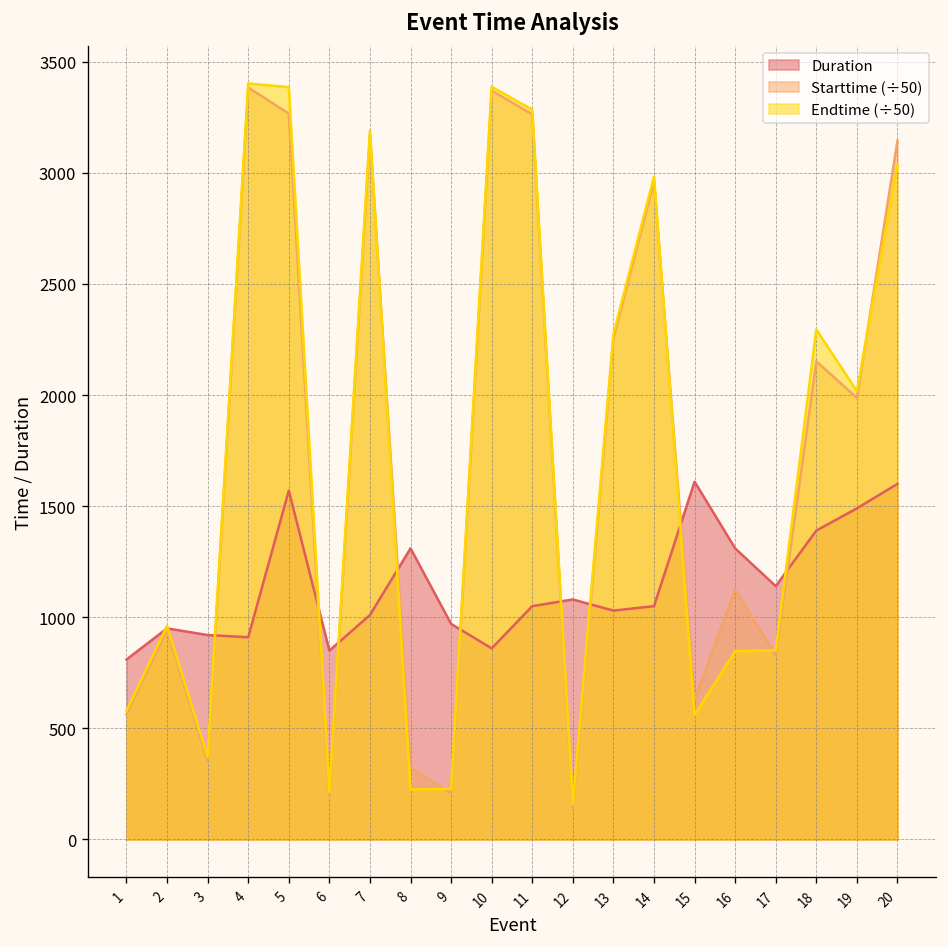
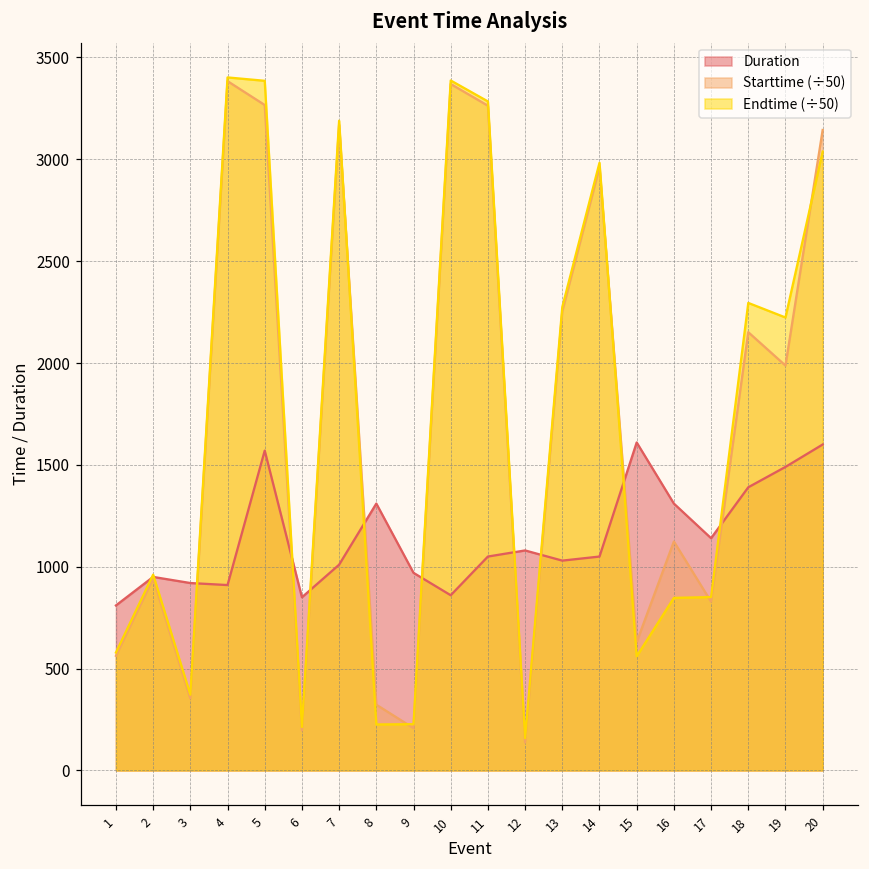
  {
    "Endtime (÷50)": {
      "1": 580,
      "3": 370,
      "4": 3400,
      "5": 3390,
      "6": 210,
      "7": 3190,
      "8": 230,
      "9": 230,
      "10": 3390,
      "11": 3280,
      "12": 160,
      "13": 2280,
      "14": 2980,
      "15": 560,
      "16": 850,
      "17": 850,
      "18": 2300,
-     "19": 2020,
+     "19": 2220,
      "20": 3040
    }
  }
